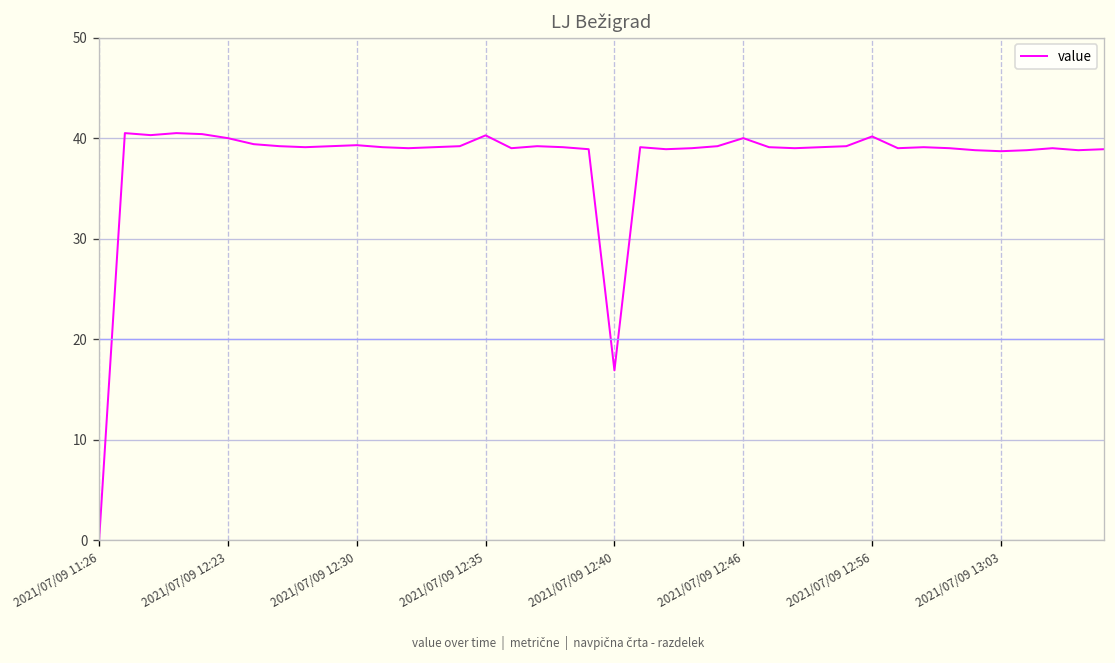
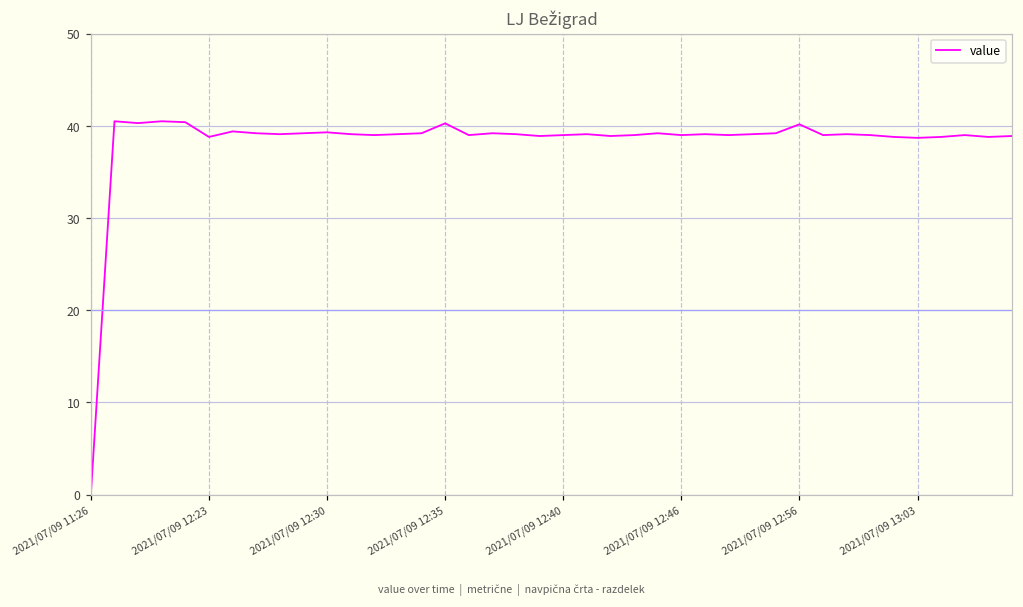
  {
    "2021/07/09 11:26": 0,
-   "2021/07/09 12:23": 40,
+   "2021/07/09 12:23": 39,
    "2021/07/09 12:30": 39,
    "2021/07/09 12:35": 40,
-   "2021/07/09 12:40": 17,
-   "2021/07/09 12:46": 40,
+   "2021/07/09 12:40": 39,
+   "2021/07/09 12:46": 39,
    "2021/07/09 12:56": 40,
    "2021/07/09 13:03": 39
  }
